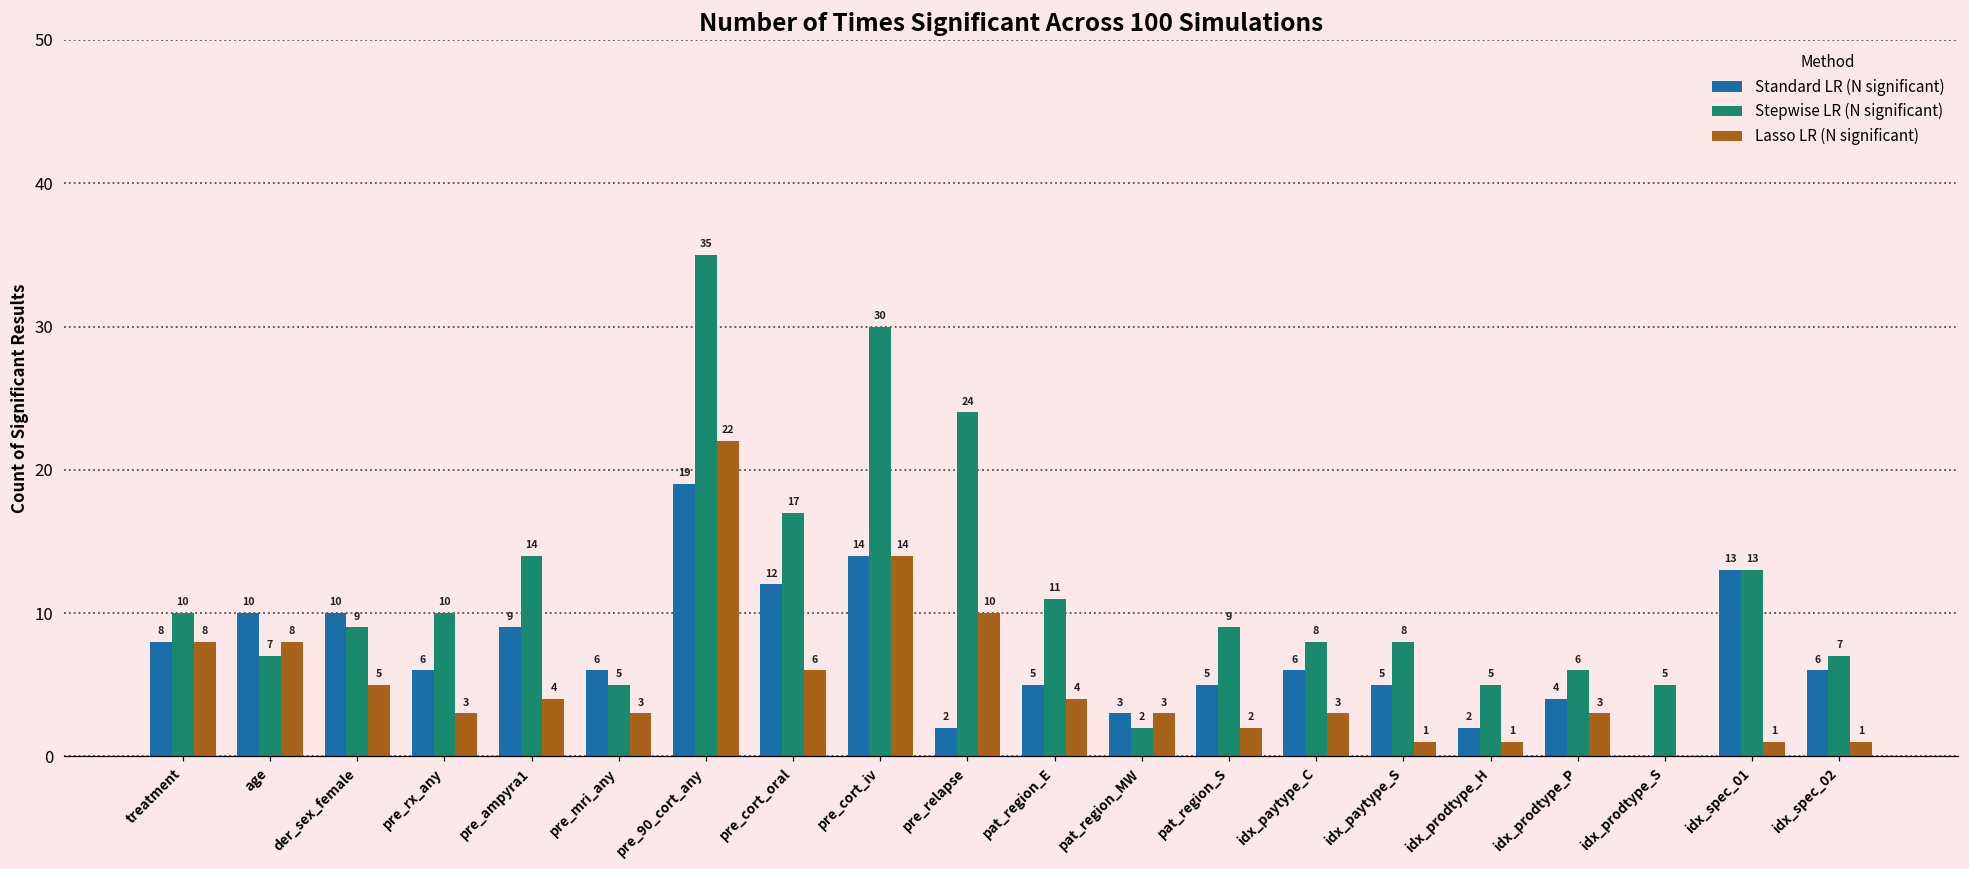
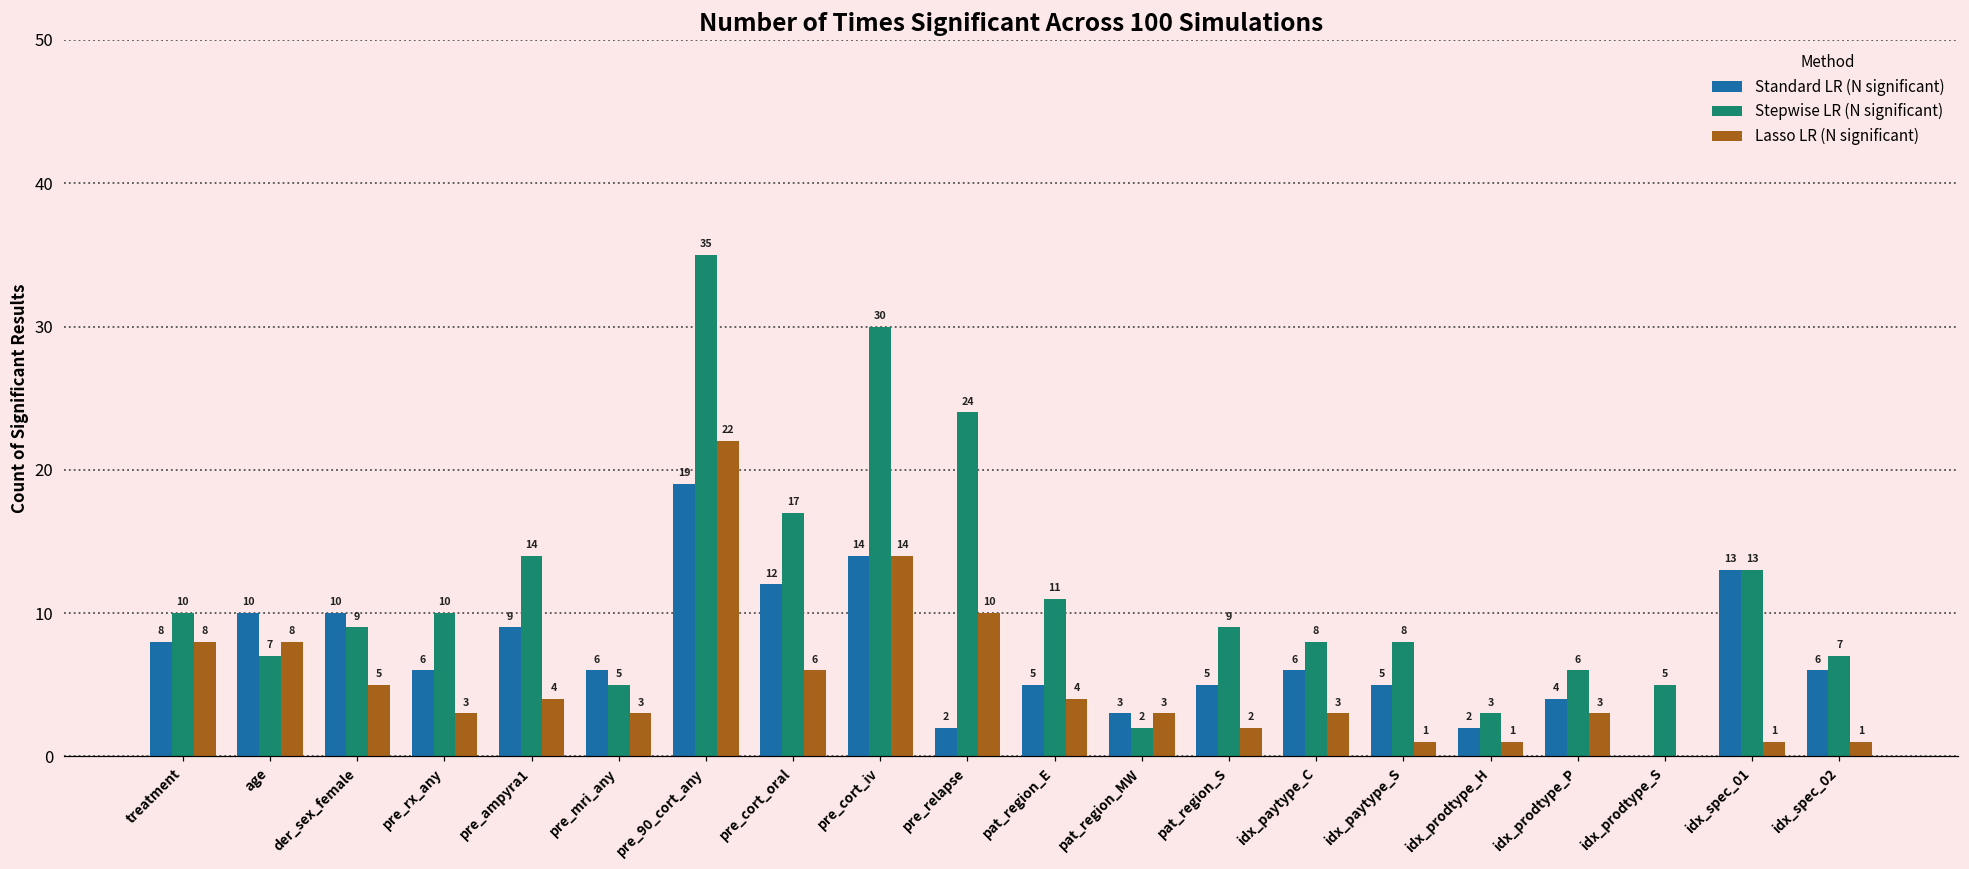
  {
    "Standard LR (N significant)": {
      "treatment": 8,
      "age": 10,
      "der_sex_female": 10,
      "pre_rx_any": 6,
      "pre_ampyra1": 9,
      "pre_mri_any": 6,
      "pre_90_cort_any": 19,
      "pre_cort_oral": 12,
      "pre_cort_iv": 14,
      "pre_relapse": 2,
      "pat_region_E": 5,
      "pat_region_MW": 3,
      "pat_region_S": 5,
      "idx_paytype_C": 6,
      "idx_paytype_S": 5,
      "idx_prodtype_H": 2,
      "idx_prodtype_P": 4,
      "idx_spec_01": 13,
      "idx_spec_02": 6
    },
    "Stepwise LR (N significant)": {
      "treatment": 10,
      "age": 7,
      "der_sex_female": 9,
      "pre_rx_any": 10,
      "pre_ampyra1": 14,
      "pre_mri_any": 5,
      "pre_90_cort_any": 35,
      "pre_cort_oral": 17,
      "pre_cort_iv": 30,
      "pre_relapse": 24,
      "pat_region_E": 11,
      "pat_region_MW": 2,
      "pat_region_S": 9,
      "idx_paytype_C": 8,
      "idx_paytype_S": 8,
-     "idx_prodtype_H": 5,
+     "idx_prodtype_H": 3,
      "idx_prodtype_P": 6,
      "idx_prodtype_S": 5,
      "idx_spec_01": 13,
      "idx_spec_02": 7
    },
    "Lasso LR (N significant)": {
      "treatment": 8,
      "age": 8,
      "der_sex_female": 5,
      "pre_rx_any": 3,
      "pre_ampyra1": 4,
      "pre_mri_any": 3,
      "pre_90_cort_any": 22,
      "pre_cort_oral": 6,
      "pre_cort_iv": 14,
      "pre_relapse": 10,
      "pat_region_E": 4,
      "pat_region_MW": 3,
      "pat_region_S": 2,
      "idx_paytype_C": 3,
      "idx_paytype_S": 1,
      "idx_prodtype_H": 1,
      "idx_prodtype_P": 3,
      "idx_spec_01": 1,
      "idx_spec_02": 1
    }
  }
